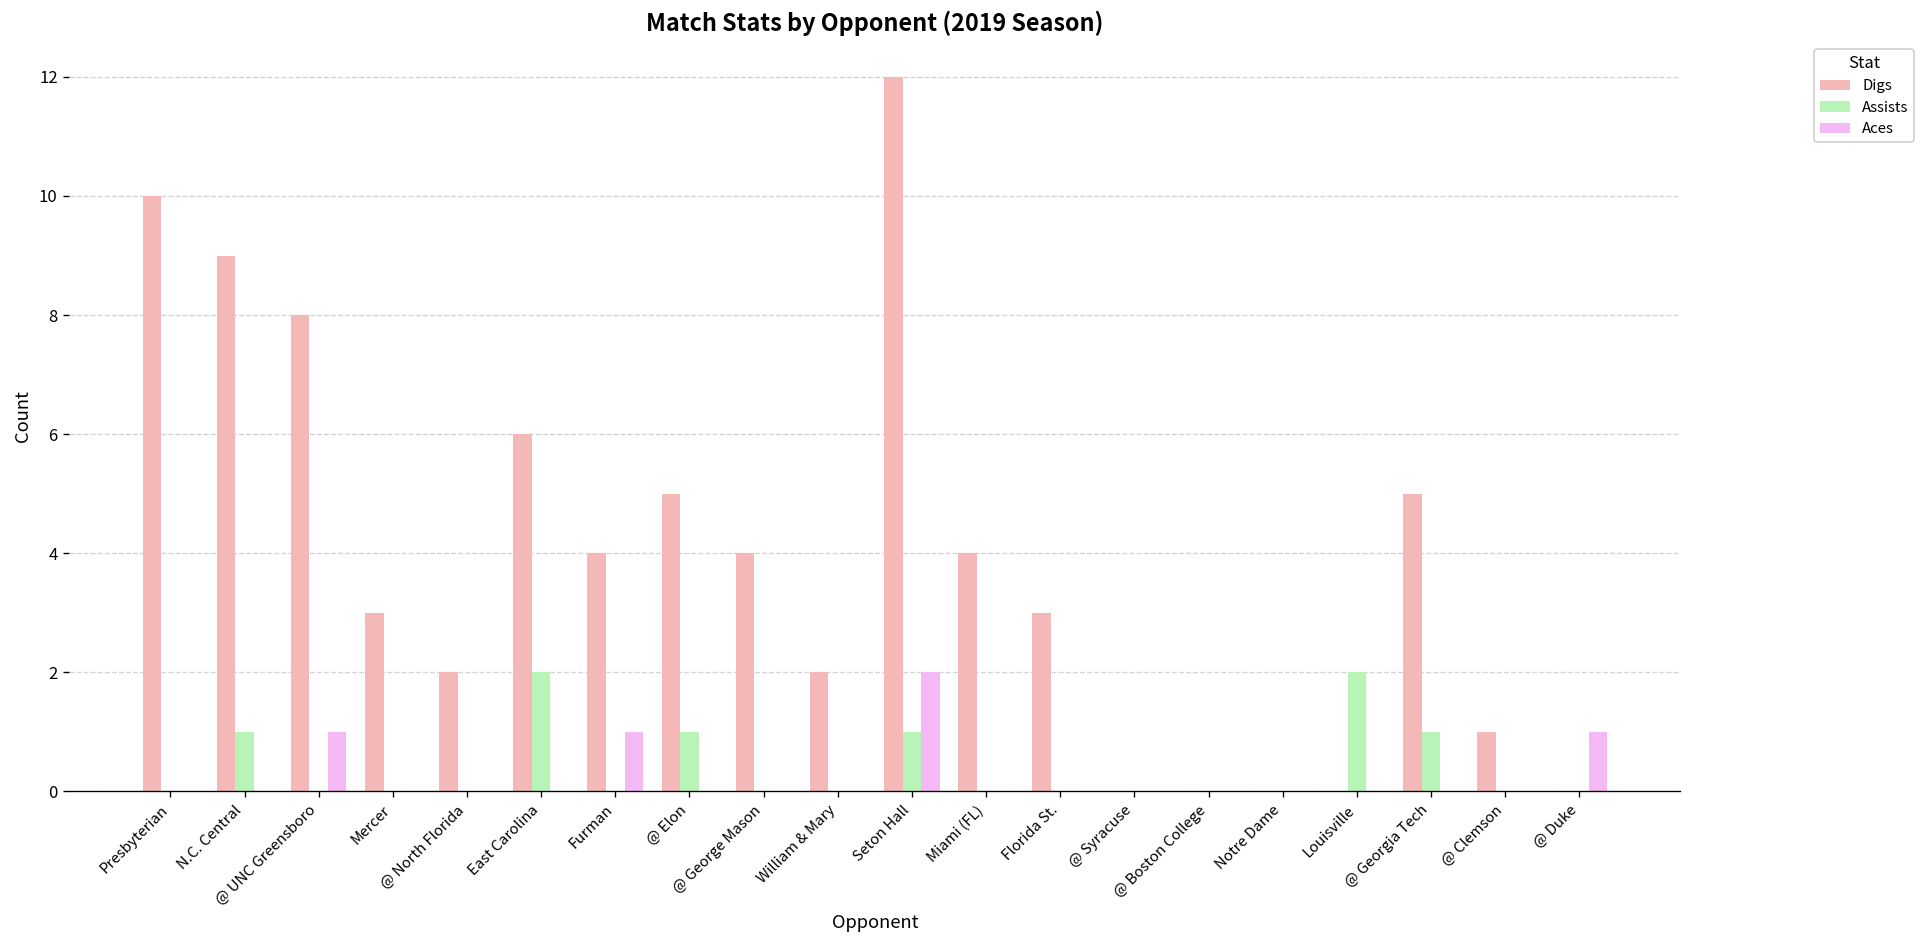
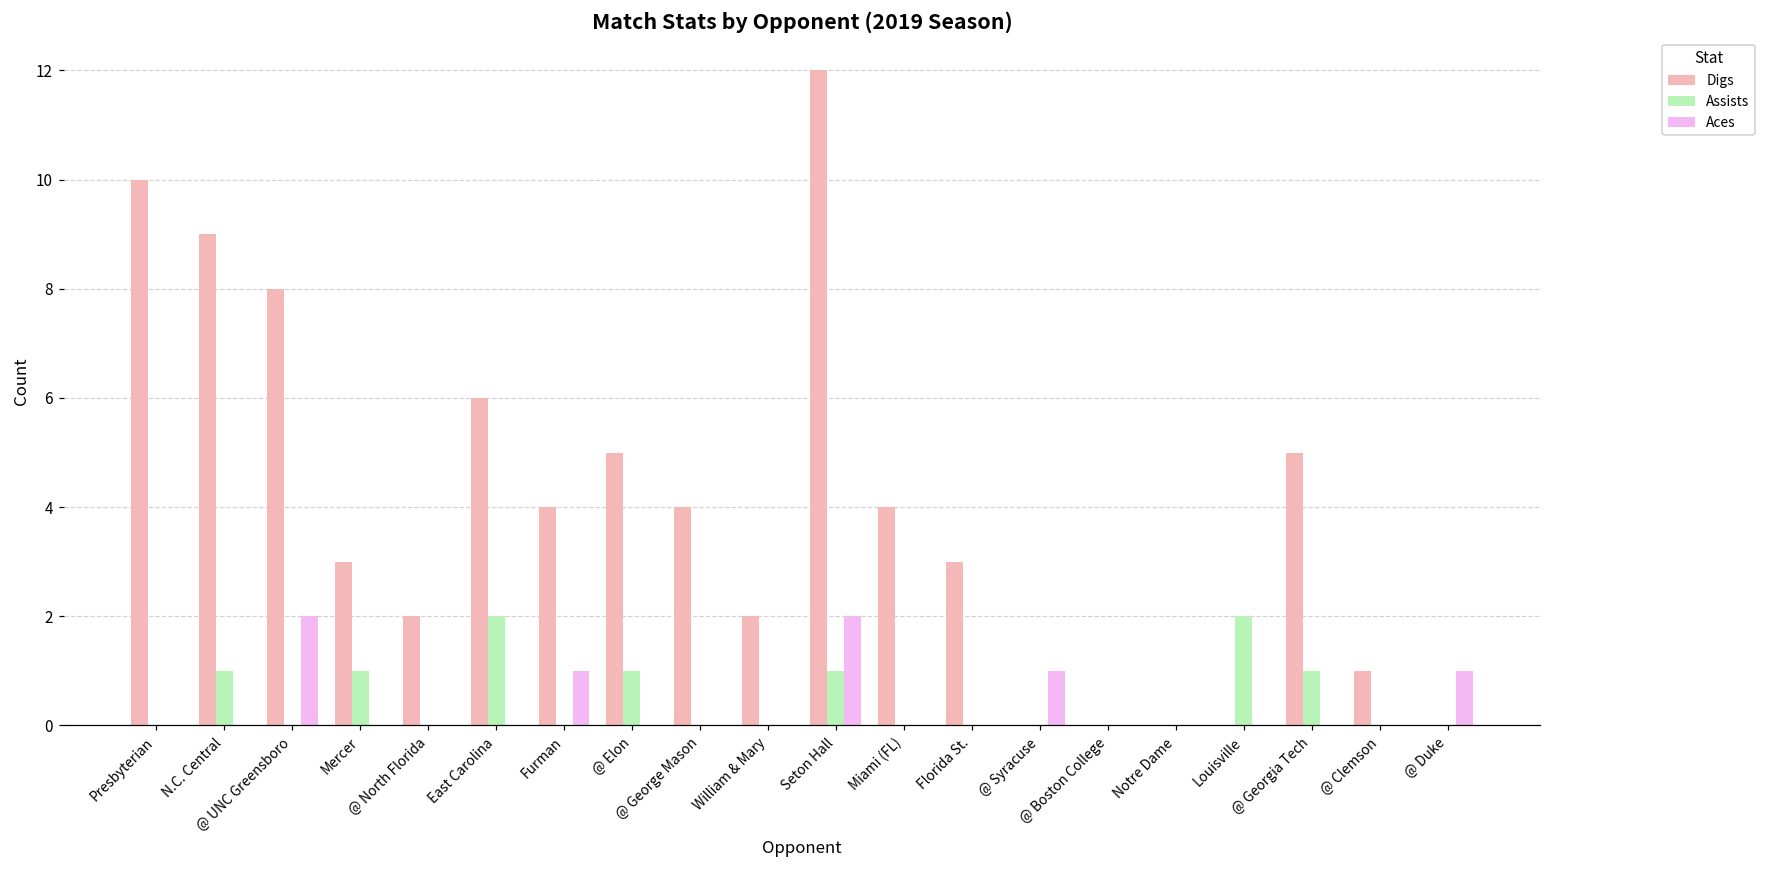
  {
    "Digs": {
      "Presbyterian": 10,
      "N.C. Central": 9,
      "@ UNC Greensboro": 8,
      "Mercer": 3,
      "@ North Florida": 2,
      "East Carolina": 6,
      "Furman": 4,
      "@ Elon": 5,
      "@ George Mason": 4,
      "William & Mary": 2,
      "Seton Hall": 12,
      "Miami (FL)": 4,
      "Florida St.": 3,
      "@ Syracuse": 0,
      "@ Boston College": 0,
      "Notre Dame": 0,
      "Louisville": 0,
      "@ Georgia Tech": 5,
      "@ Clemson": 1,
      "@ Duke": 0
    },
    "Assists": {
      "Presbyterian": 0,
      "N.C. Central": 1,
      "@ UNC Greensboro": 0,
-     "Mercer": 0,
+     "Mercer": 1,
      "@ North Florida": 0,
      "East Carolina": 2,
      "Furman": 0,
      "@ Elon": 1,
      "@ George Mason": 0,
      "William & Mary": 0,
      "Seton Hall": 1,
      "Miami (FL)": 0,
      "Florida St.": 0,
      "@ Syracuse": 0,
      "@ Boston College": 0,
      "Notre Dame": 0,
      "Louisville": 2,
      "@ Georgia Tech": 1,
      "@ Clemson": 0,
      "@ Duke": 0
    },
    "Aces": {
      "Presbyterian": 0,
      "N.C. Central": 0,
-     "@ UNC Greensboro": 1,
+     "@ UNC Greensboro": 2,
      "Mercer": 0,
      "@ North Florida": 0,
      "East Carolina": 0,
      "Furman": 1,
      "@ Elon": 0,
      "@ George Mason": 0,
      "William & Mary": 0,
      "Seton Hall": 2,
      "Miami (FL)": 0,
      "Florida St.": 0,
-     "@ Syracuse": 0,
+     "@ Syracuse": 1,
      "@ Boston College": 0,
      "Notre Dame": 0,
      "Louisville": 0,
      "@ Georgia Tech": 0,
      "@ Clemson": 0,
      "@ Duke": 1
    }
  }
